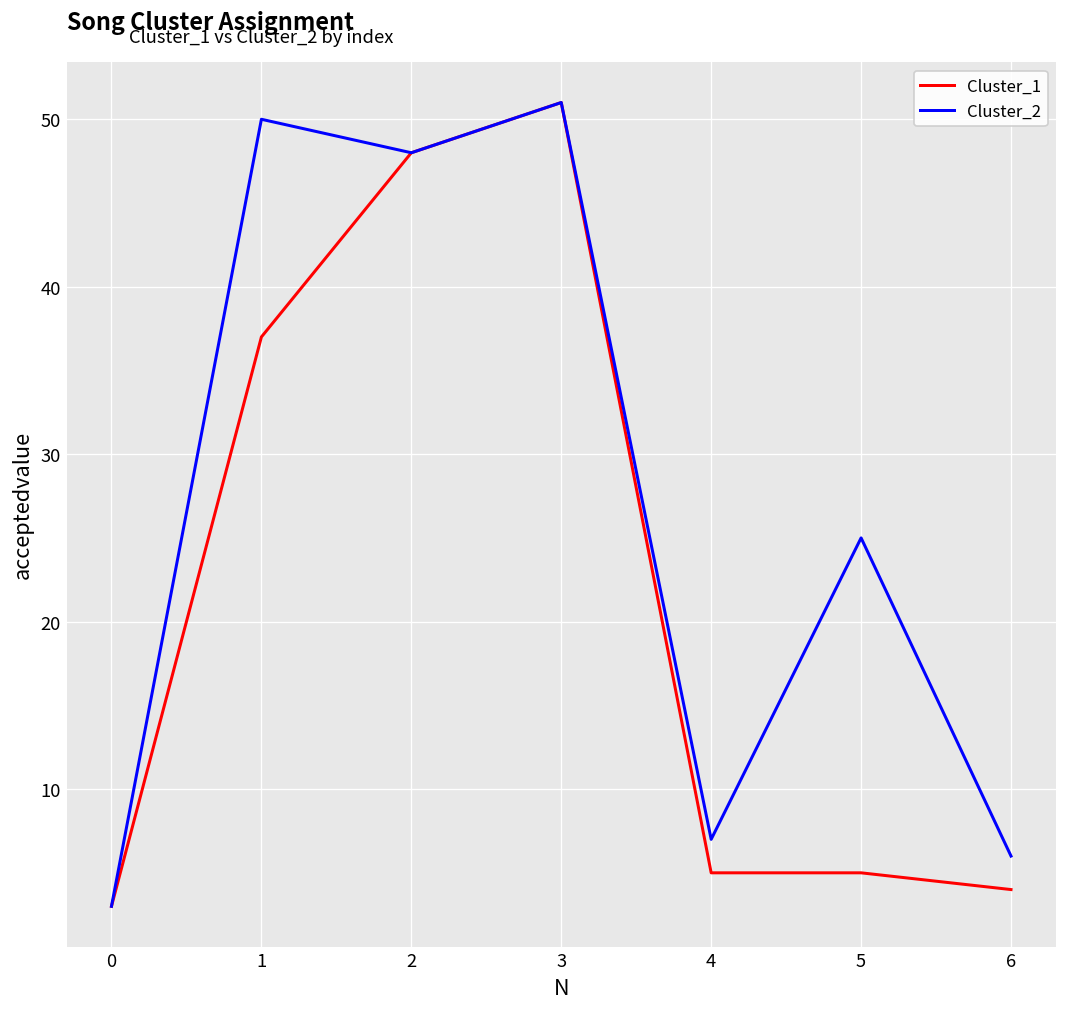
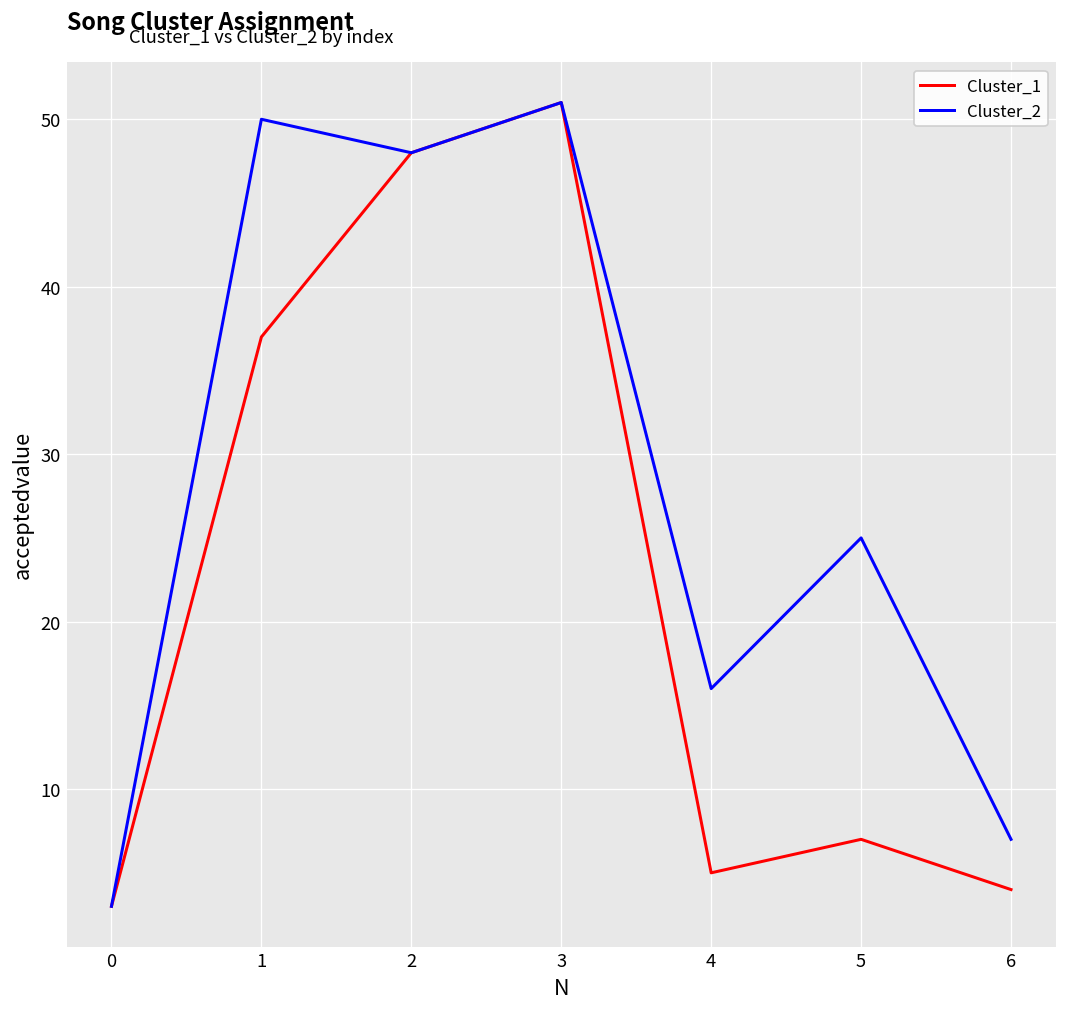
  {
    "Cluster_1": {
      "1": 37,
      "4": 5,
-     "5": 5,
+     "5": 7,
      "6": 4
    },
    "Cluster_2": {
      "1": 50,
-     "4": 7,
+     "4": 16,
      "5": 25,
-     "6": 6
+     "6": 7
    }
  }
